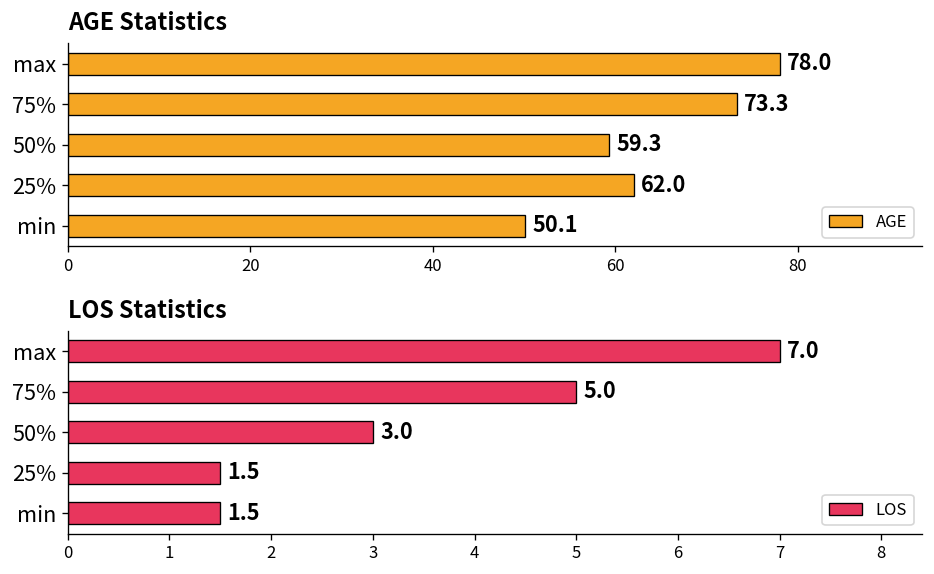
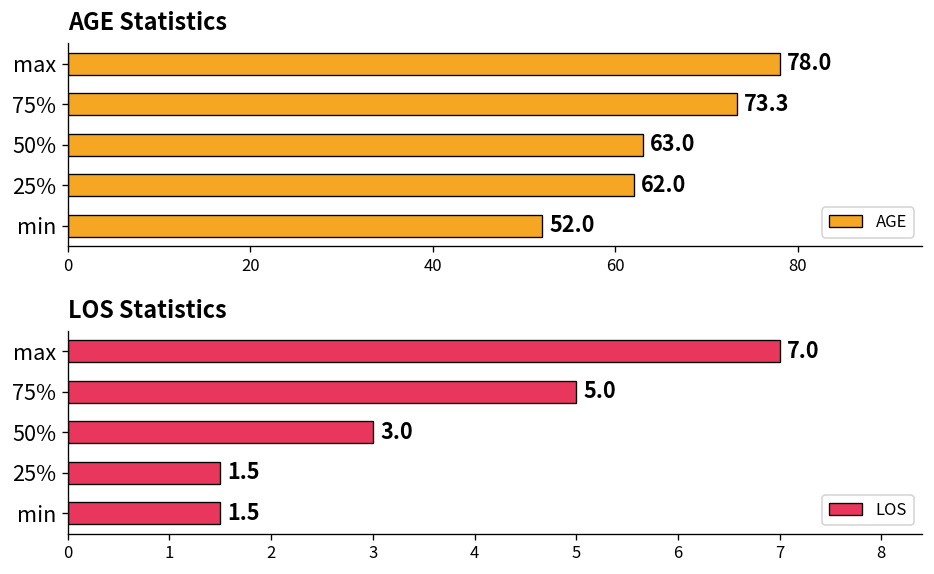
  {
    "AGE Statistics": {
      "max": 78.0,
      "75%": 73.3,
-     "50%": 59.3,
+     "50%": 63.0,
      "25%": 62.0,
-     "min": 50.1
+     "min": 52.0
    },
    "LOS Statistics": {
      "max": 7.0,
      "75%": 5.0,
      "50%": 3.0,
      "25%": 1.5,
      "min": 1.5
    }
  }
